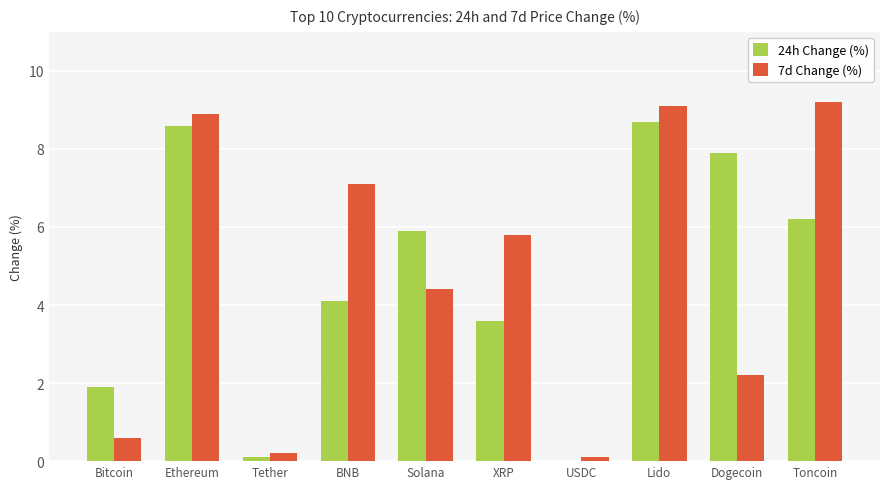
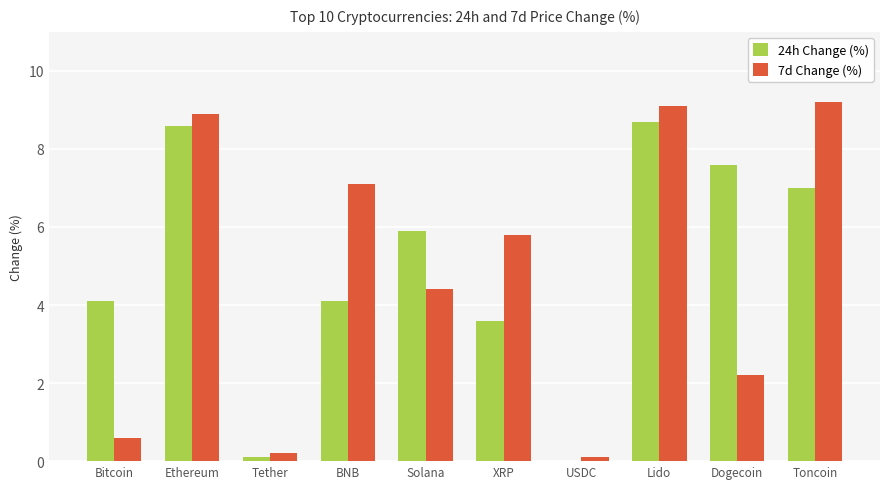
  {
    "24h Change (%)": {
-     "Bitcoin": 1.9,
+     "Bitcoin": 4.1,
      "Ethereum": 8.6,
      "Tether": 0.1,
      "BNB": 4.1,
      "Solana": 5.9,
      "XRP": 3.6,
      "USDC": 0.0,
      "Lido": 8.7,
-     "Dogecoin": 7.9,
-     "Toncoin": 6.2
+     "Dogecoin": 7.6,
+     "Toncoin": 7.0
    },
    "7d Change (%)": {
      "Bitcoin": 0.6,
      "Ethereum": 8.9,
      "Tether": 0.2,
      "BNB": 7.1,
      "Solana": 4.4,
      "XRP": 5.8,
      "USDC": 0.1,
      "Lido": 9.1,
      "Dogecoin": 2.2,
      "Toncoin": 9.2
    }
  }
